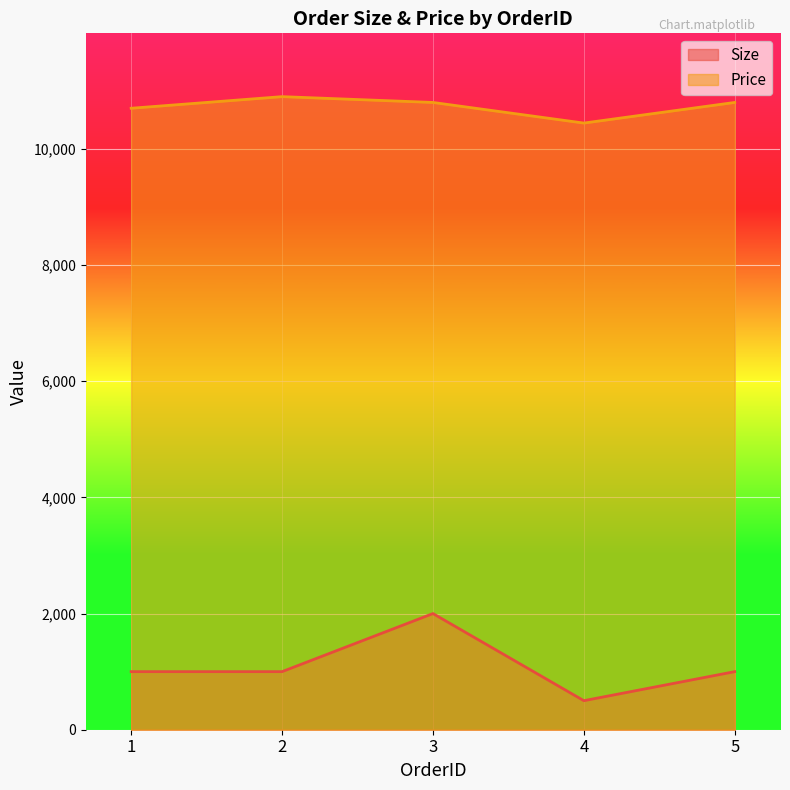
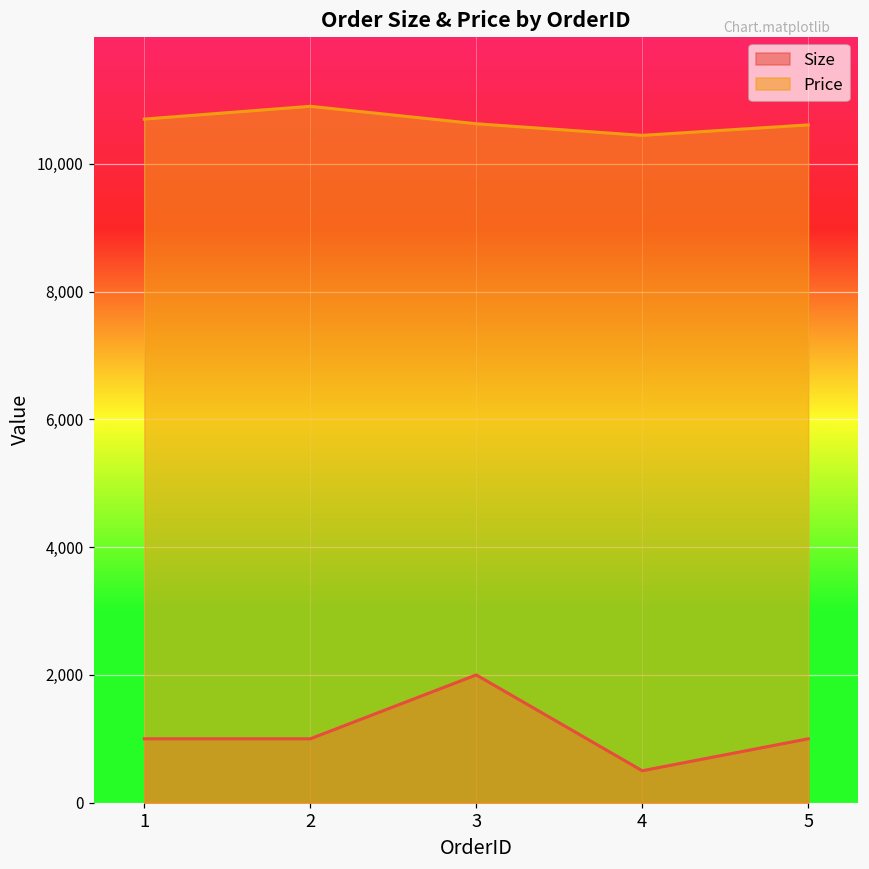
  {
    "Size": {
      "1": "1,000",
      "2": "1,000",
      "3": "2,000",
      "4": "500",
      "5": "1,000"
    },
    "Price": {
      "1": "10,700",
      "2": "10,900",
-     "3": "10,800",
+     "3": "10,600",
      "4": "10,400",
-     "5": "10,800"
+     "5": "10,600"
    }
  }
